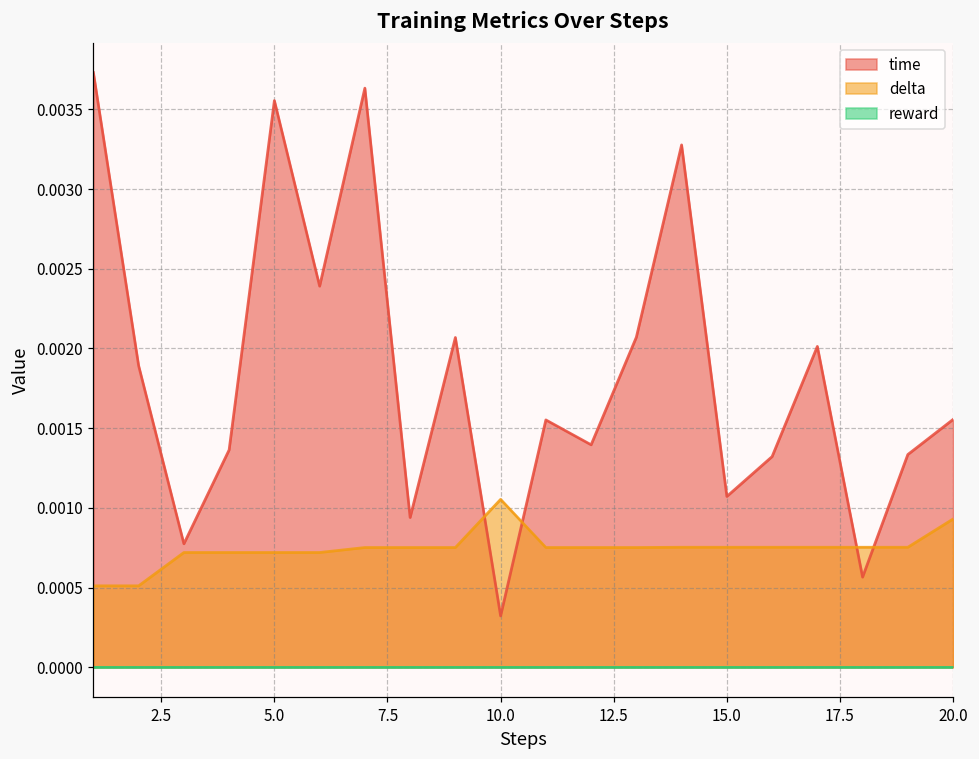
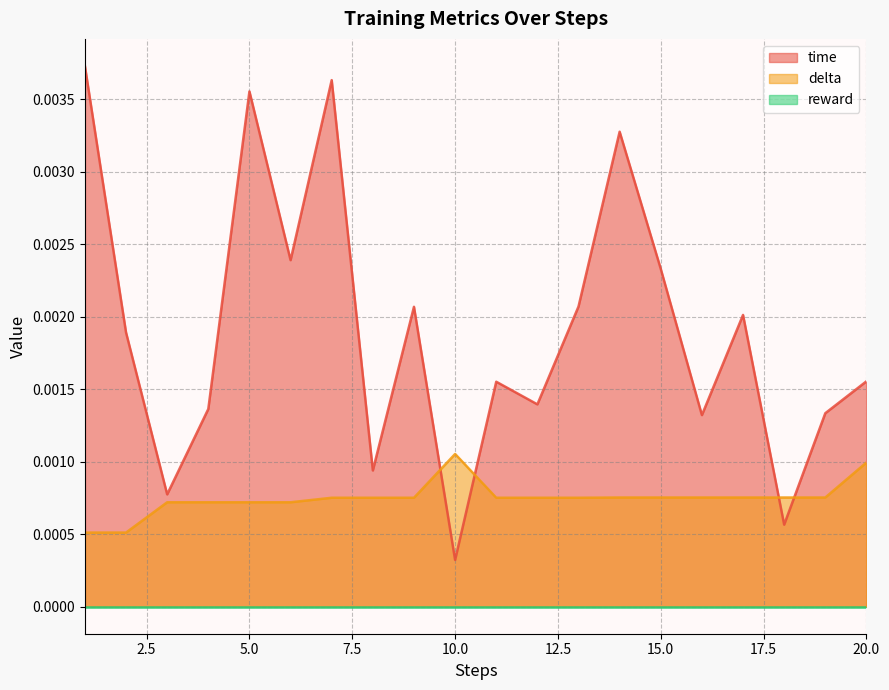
  {
    "time": {
      "5.0": 0.00356,
      "10.0": 0.00032,
-     "15.0": 0.00107,
+     "15.0": 0.00233,
      "20.0": 0.00155
    },
    "delta": {
      "5.0": 0.00072,
      "10.0": 0.00105,
      "15.0": 0.00075,
-     "20.0": 0.00093
+     "20.0": 0.00099
    },
    "reward": {
      "5.0": 0.00000,
      "10.0": 0.00000,
      "15.0": 0.00000,
      "20.0": 0.00000
    }
  }
